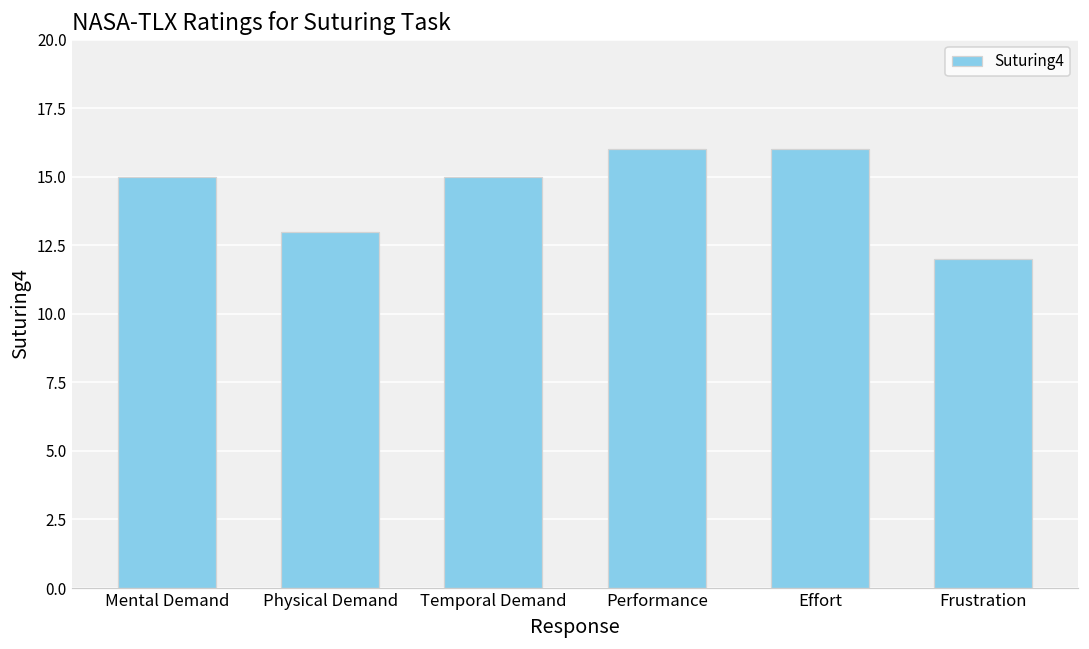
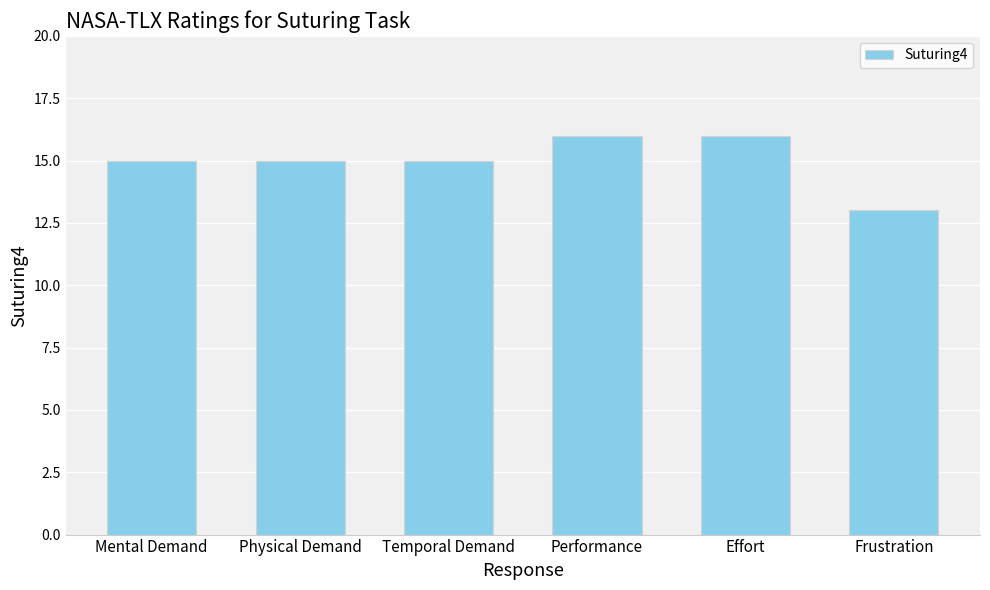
  {
    "Mental Demand": 15,
-   "Physical Demand": 13,
+   "Physical Demand": 15,
    "Temporal Demand": 15,
    "Performance": 16,
    "Effort": 16,
-   "Frustration": 12
+   "Frustration": 13
  }
